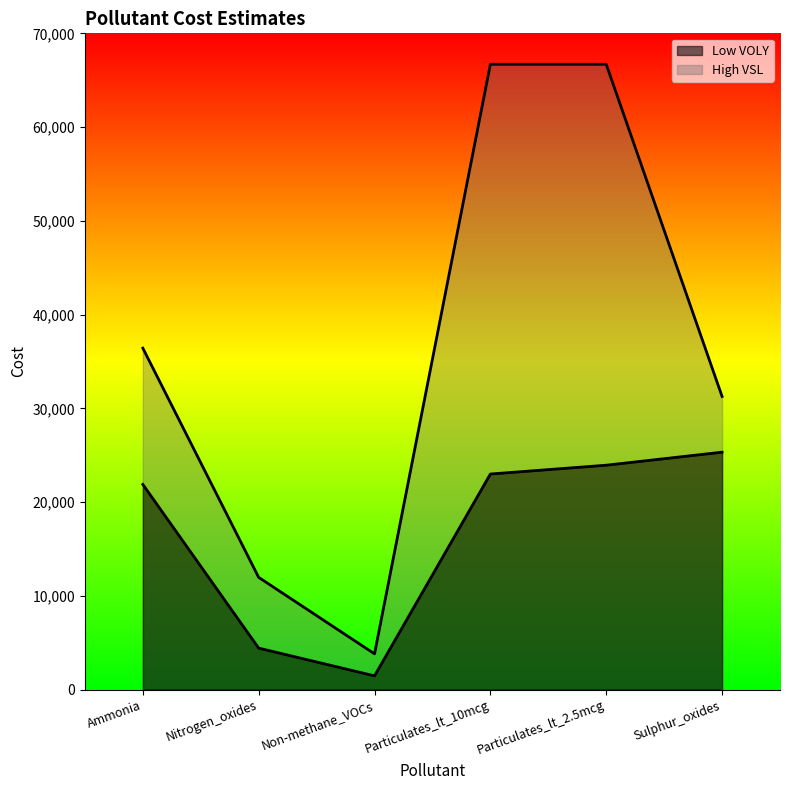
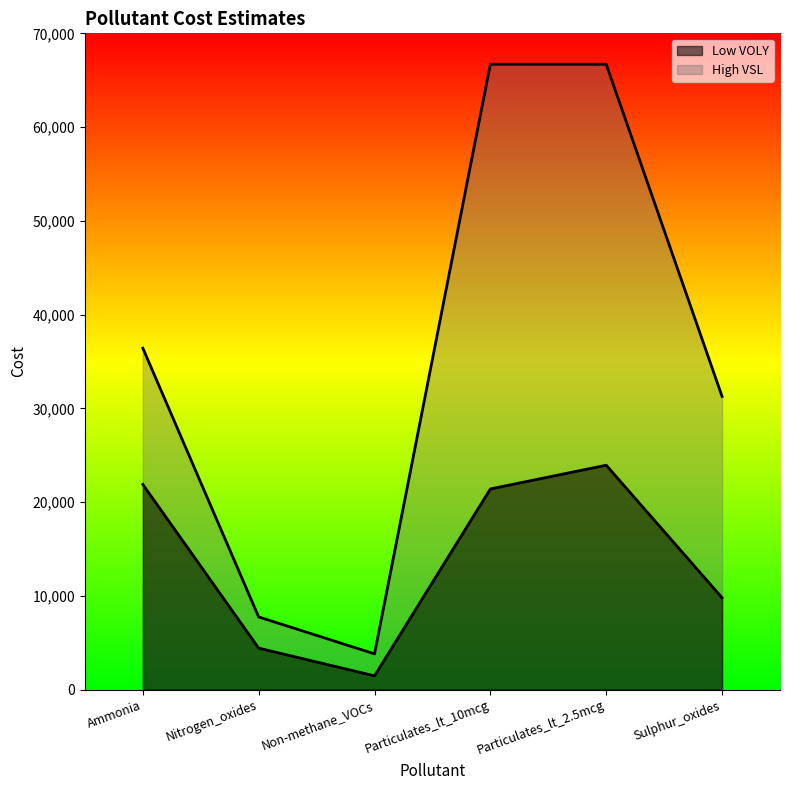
  {
    "Low VOLY": {
      "Ammonia": "22,000",
      "Nitrogen_oxides": "4,000",
      "Non-methane_VOCs": "1,000",
-     "Particulates_lt_10mcg": "23,000",
+     "Particulates_lt_10mcg": "21,000",
      "Particulates_lt_2.5mcg": "24,000",
-     "Sulphur_oxides": "25,000"
+     "Sulphur_oxides": "10,000"
    },
    "High VSL": {
      "Ammonia": "36,000",
-     "Nitrogen_oxides": "12,000",
+     "Nitrogen_oxides": "8,000",
      "Non-methane_VOCs": "4,000",
      "Particulates_lt_10mcg": "67,000",
      "Particulates_lt_2.5mcg": "67,000",
      "Sulphur_oxides": "31,000"
    }
  }
